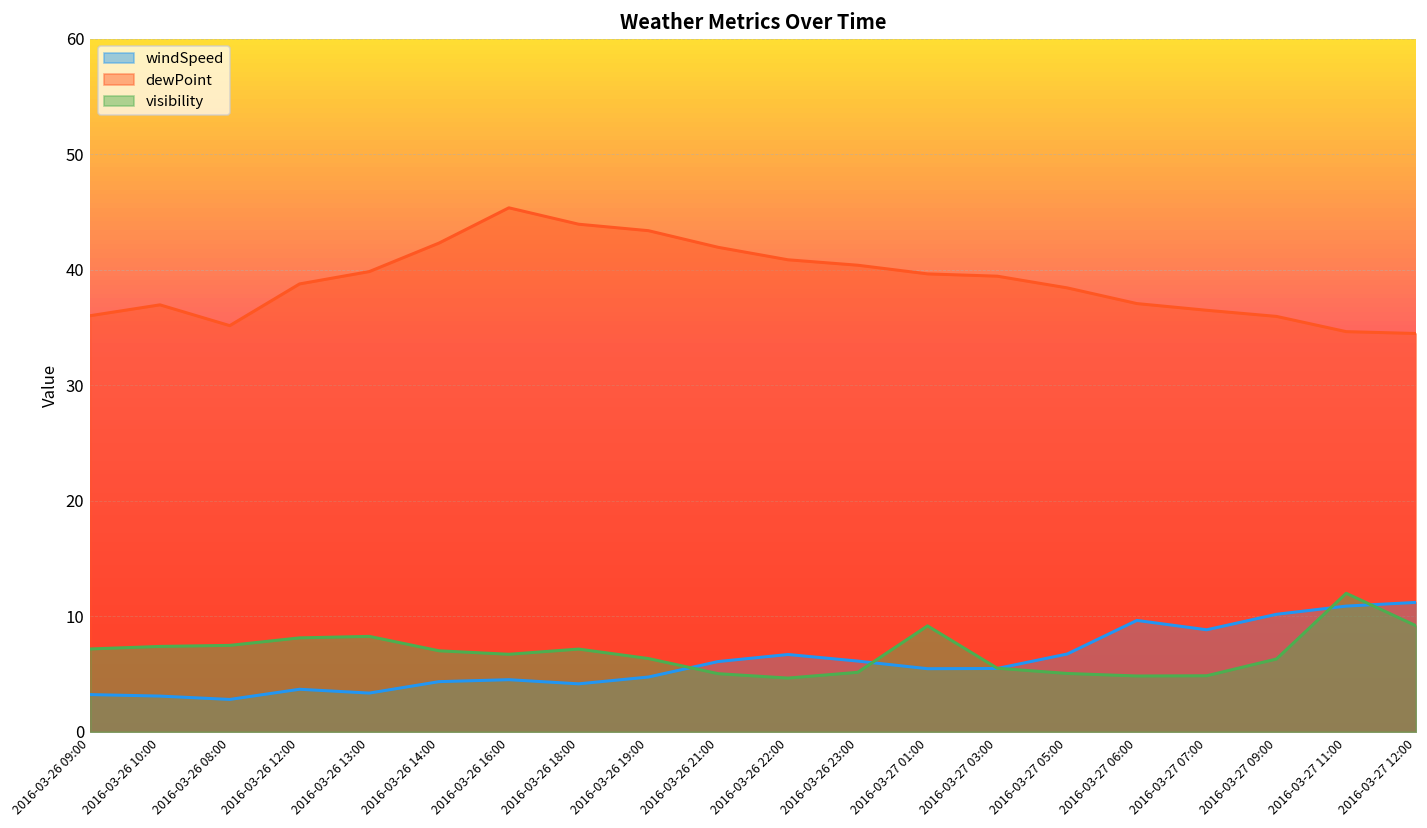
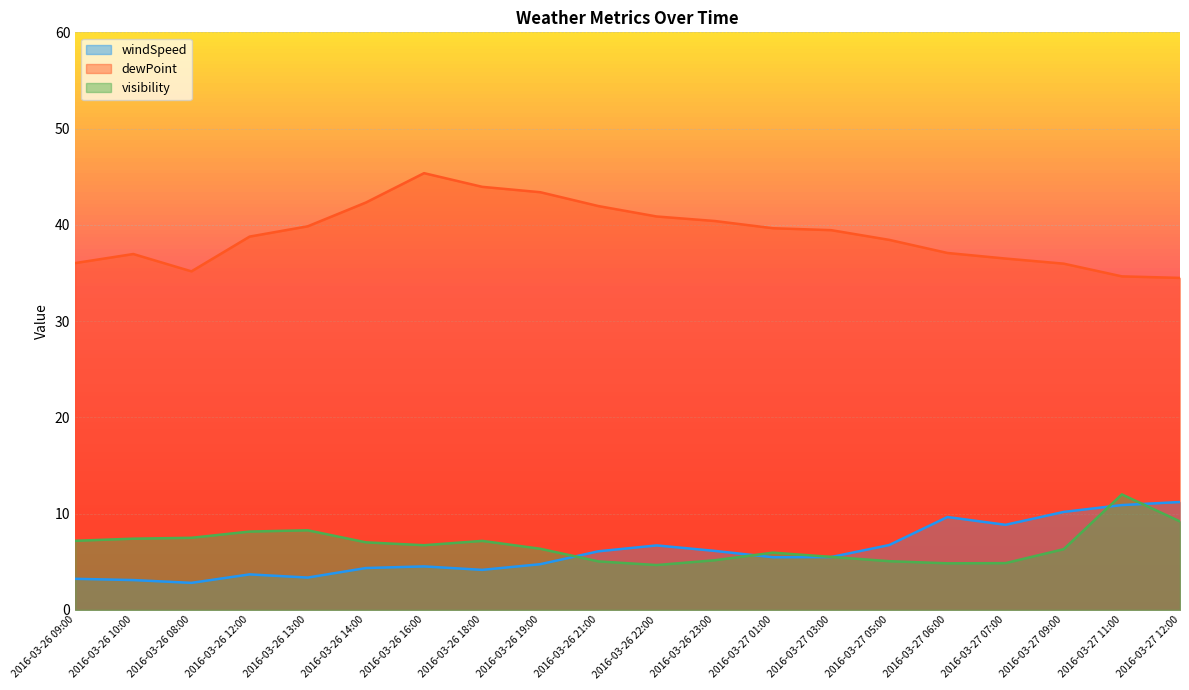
  {
    "windSpeed": {
      "2016-03-26 09:00": 3,
      "2016-03-26 10:00": 3,
      "2016-03-26 08:00": 3,
      "2016-03-26 12:00": 4,
      "2016-03-26 13:00": 3,
      "2016-03-26 14:00": 4,
      "2016-03-26 16:00": 5,
      "2016-03-26 18:00": 4,
      "2016-03-26 19:00": 5,
      "2016-03-26 21:00": 6,
      "2016-03-26 22:00": 7,
      "2016-03-26 23:00": 6,
      "2016-03-27 01:00": 5,
      "2016-03-27 05:00": 7,
      "2016-03-27 06:00": 10,
      "2016-03-27 07:00": 9,
      "2016-03-27 09:00": 10,
      "2016-03-27 11:00": 11,
      "2016-03-27 12:00": 11
    },
    "dewPoint": {
      "2016-03-26 09:00": 36,
      "2016-03-26 10:00": 37,
      "2016-03-26 08:00": 35,
      "2016-03-26 12:00": 39,
      "2016-03-26 13:00": 40,
      "2016-03-26 14:00": 42,
      "2016-03-26 16:00": 45,
      "2016-03-26 18:00": 44,
      "2016-03-26 19:00": 43,
      "2016-03-26 21:00": 42,
      "2016-03-26 22:00": 41,
      "2016-03-26 23:00": 40,
      "2016-03-27 01:00": 40,
      "2016-03-27 03:00": 39,
      "2016-03-27 05:00": 38,
      "2016-03-27 06:00": 37,
      "2016-03-27 07:00": 37,
      "2016-03-27 09:00": 36,
      "2016-03-27 11:00": 35,
      "2016-03-27 12:00": 34
    },
    "visibility": {
      "2016-03-26 09:00": 7,
      "2016-03-26 10:00": 7,
      "2016-03-26 08:00": 7,
      "2016-03-26 12:00": 8,
      "2016-03-26 13:00": 8,
      "2016-03-26 14:00": 7,
      "2016-03-26 16:00": 7,
      "2016-03-26 18:00": 7,
      "2016-03-26 19:00": 6,
      "2016-03-26 21:00": 5,
      "2016-03-26 22:00": 5,
      "2016-03-26 23:00": 5,
-     "2016-03-27 01:00": 9,
+     "2016-03-27 01:00": 6,
      "2016-03-27 05:00": 5,
      "2016-03-27 06:00": 5,
      "2016-03-27 07:00": 5,
      "2016-03-27 09:00": 6,
      "2016-03-27 11:00": 12,
      "2016-03-27 12:00": 9
    }
  }
